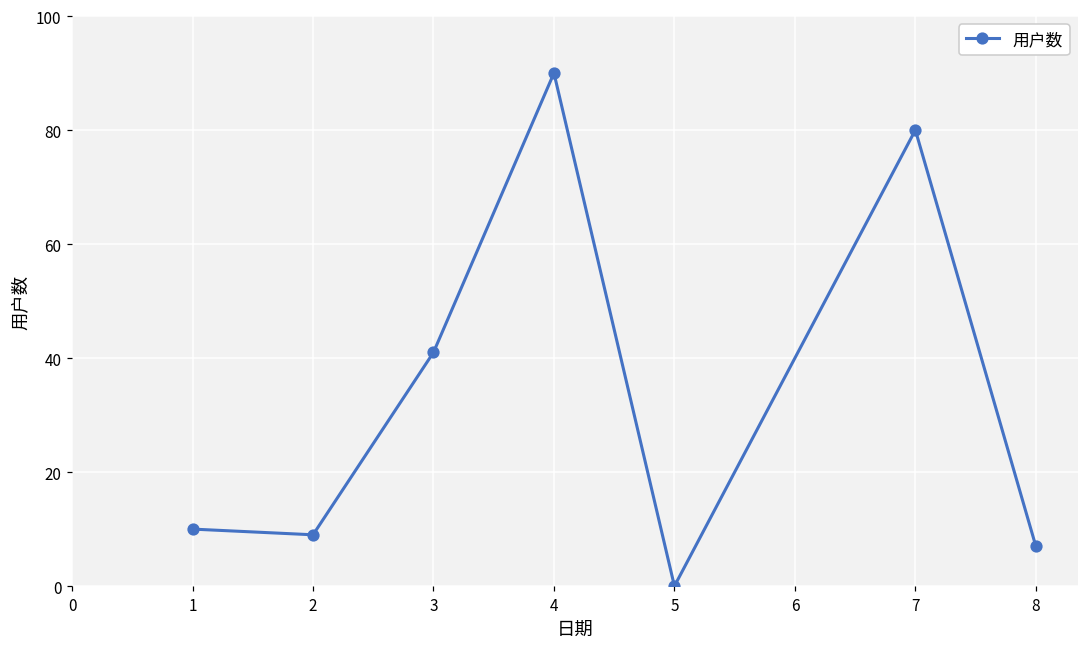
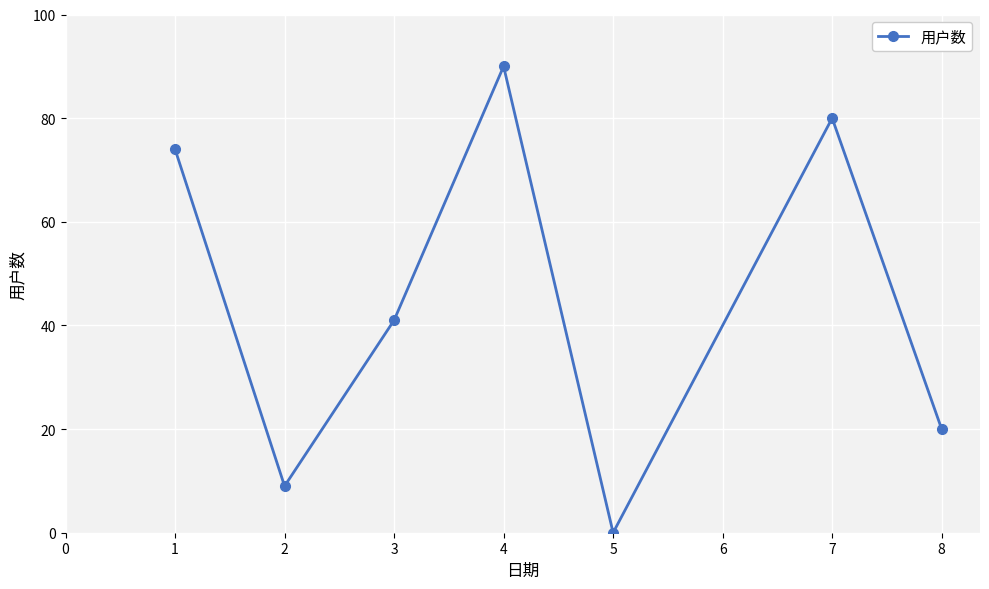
  {
-   "1": 10,
+   "1": 74,
    "2": 9,
    "3": 41,
    "4": 90,
    "5": 0,
    "7": 80,
-   "8": 7
+   "8": 20
  }
